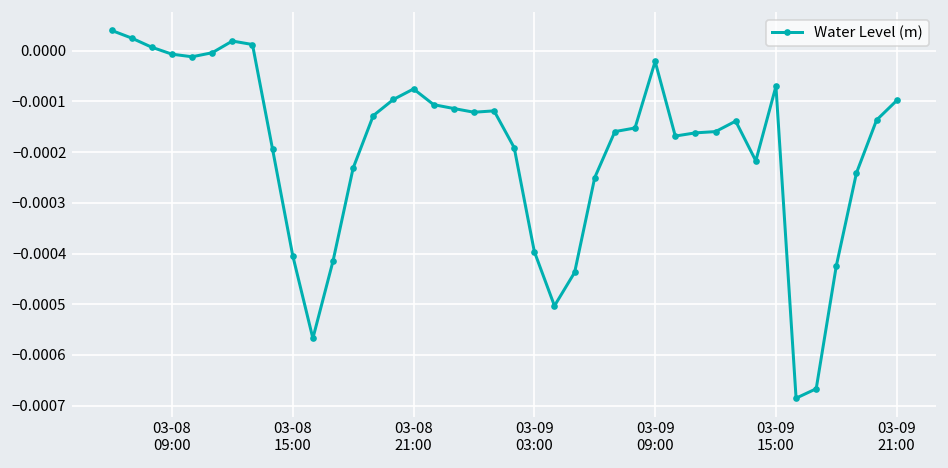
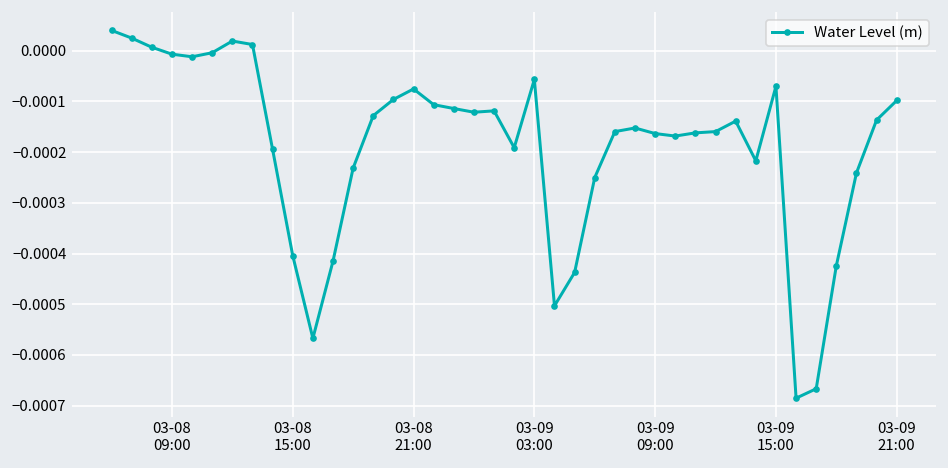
  {
    "03-08 09:00": -0.00001,
    "03-08 15:00": -0.00040,
    "03-08 21:00": -0.00008,
-   "03-09 03:00": -0.00040,
-   "03-09 09:00": -0.00002,
+   "03-09 03:00": -0.00006,
+   "03-09 09:00": -0.00016,
    "03-09 15:00": -0.00007,
    "03-09 21:00": -0.00010
  }
